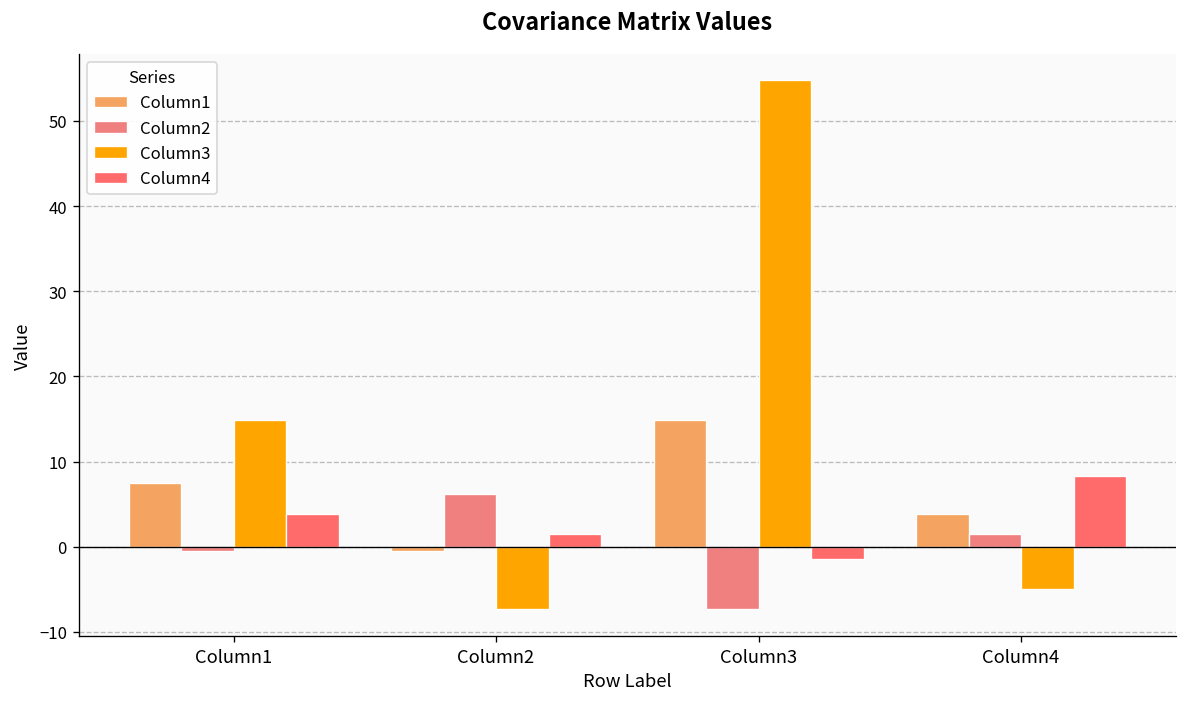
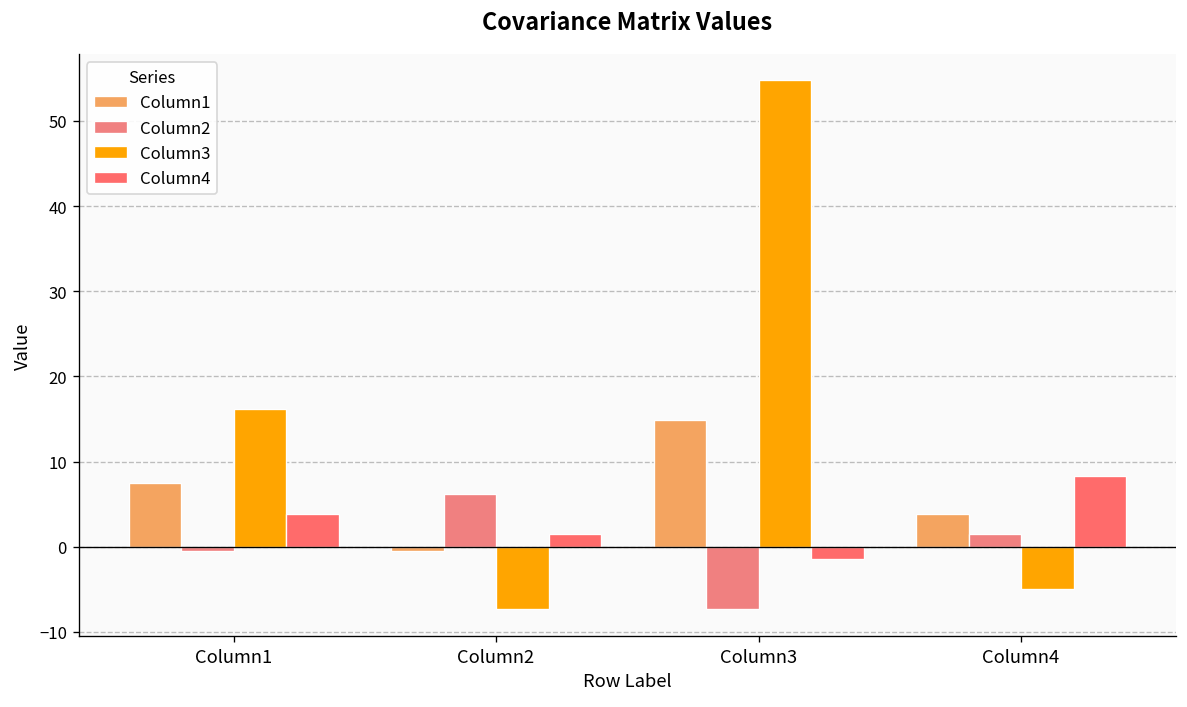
  {
    "Column3": {
-     "Column1": 15,
+     "Column1": 16,
      "Column2": -7,
      "Column3": 55,
      "Column4": -5
    }
  }
